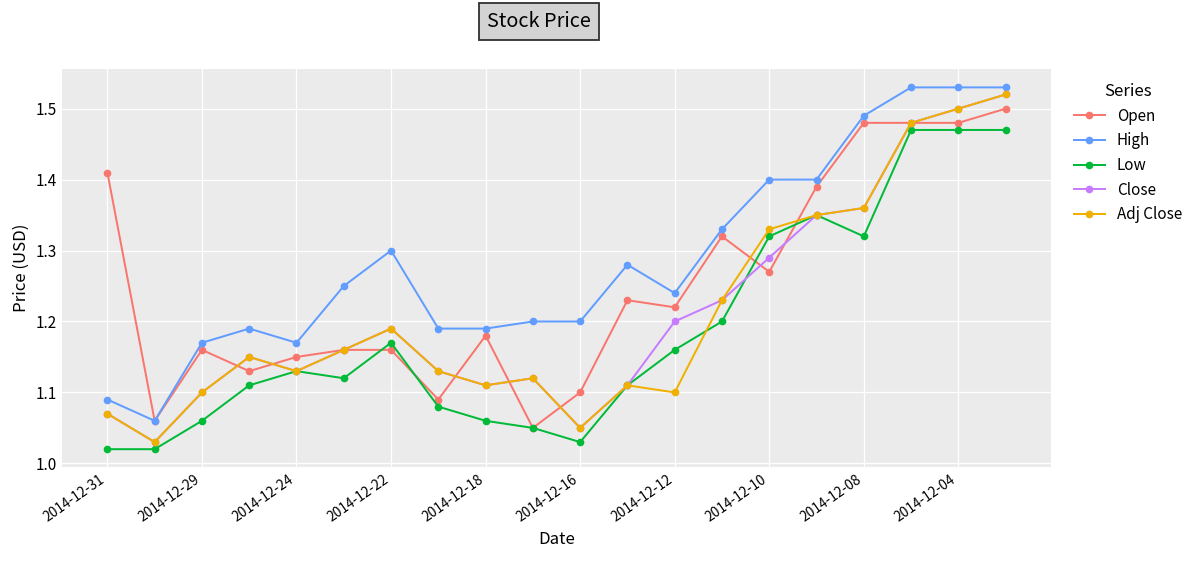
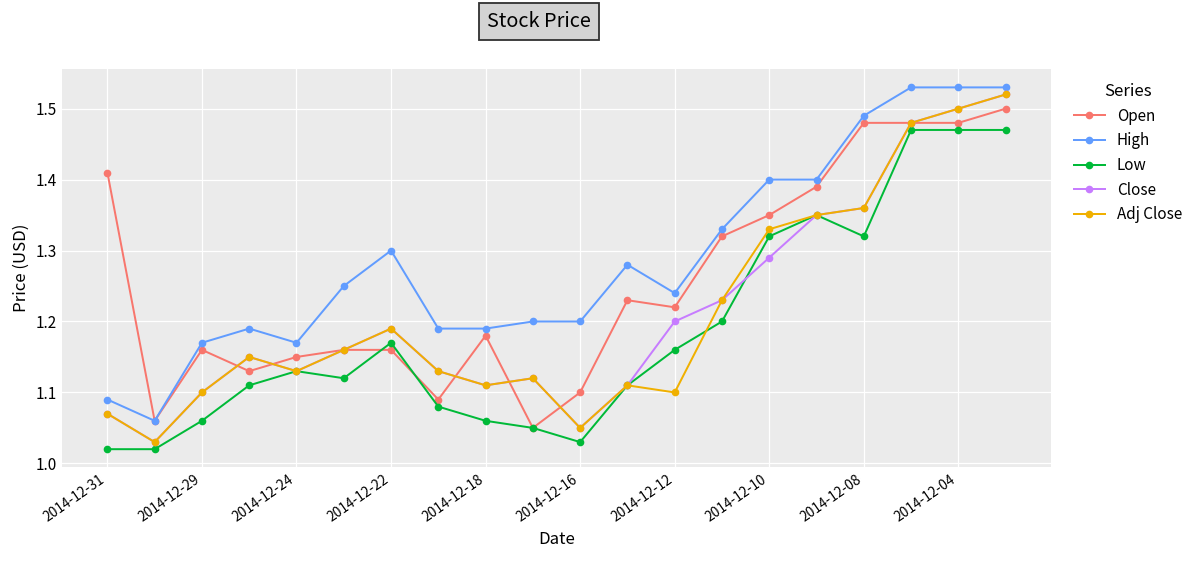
  {
    "Open": {
      "2014-12-31": 1.41,
      "2014-12-29": 1.16,
      "2014-12-24": 1.15,
      "2014-12-22": 1.16,
      "2014-12-18": 1.18,
      "2014-12-16": 1.10,
      "2014-12-12": 1.22,
-     "2014-12-10": 1.27,
+     "2014-12-10": 1.35,
      "2014-12-08": 1.48,
      "2014-12-04": 1.48
    },
    "High": {
      "2014-12-31": 1.09,
      "2014-12-29": 1.17,
      "2014-12-24": 1.17,
      "2014-12-22": 1.30,
      "2014-12-18": 1.19,
      "2014-12-16": 1.20,
      "2014-12-12": 1.24,
      "2014-12-10": 1.40,
      "2014-12-08": 1.49,
      "2014-12-04": 1.53
    },
    "Low": {
      "2014-12-31": 1.02,
      "2014-12-29": 1.06,
      "2014-12-22": 1.17,
      "2014-12-18": 1.06,
      "2014-12-16": 1.03,
      "2014-12-12": 1.16,
      "2014-12-10": 1.32,
      "2014-12-08": 1.32,
      "2014-12-04": 1.47
    },
    "Close": {
      "2014-12-12": 1.20,
      "2014-12-10": 1.29
    },
    "Adj Close": {
      "2014-12-12": 1.10,
      "2014-12-10": 1.33
    }
  }
